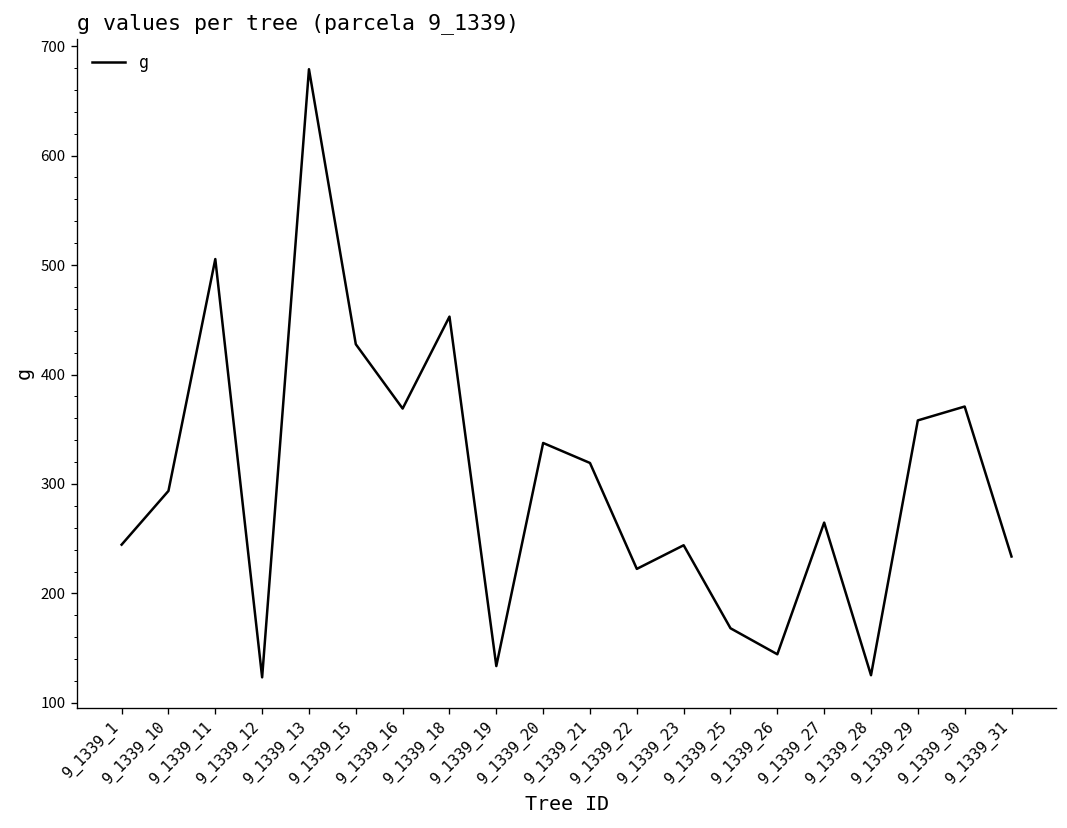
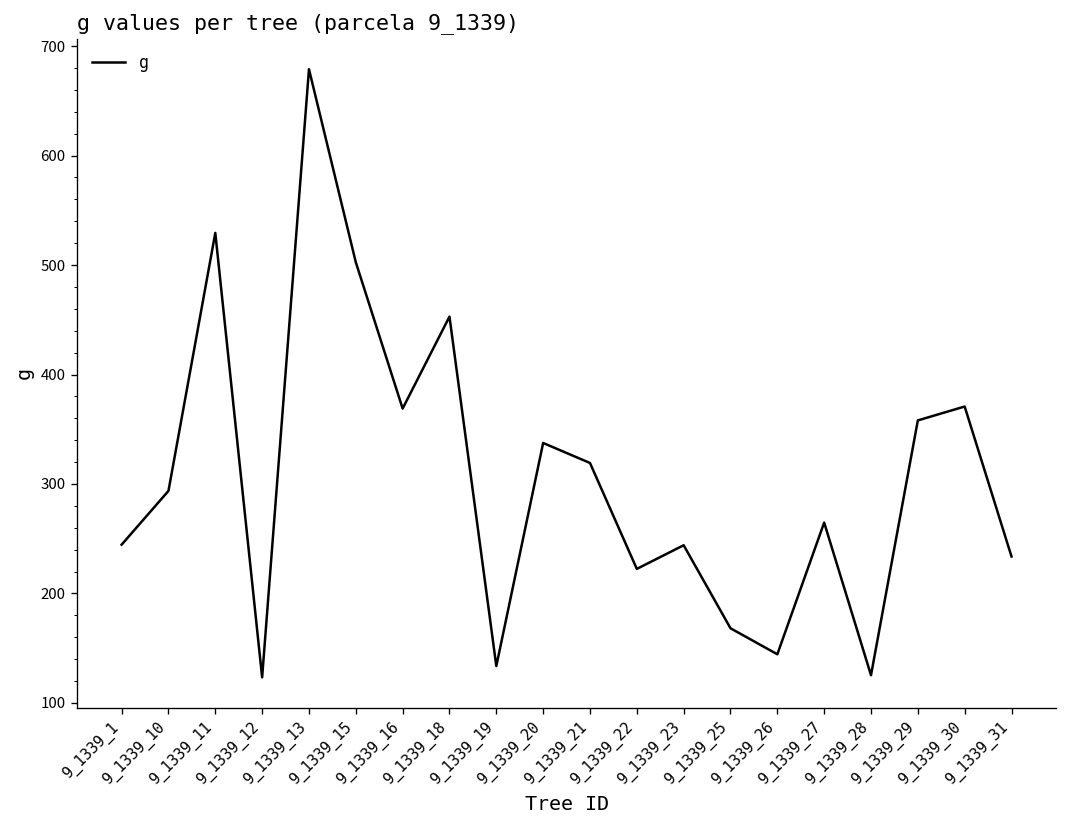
  {
    "9_1339_1": 240,
    "9_1339_10": 290,
-   "9_1339_11": 510,
+   "9_1339_11": 530,
    "9_1339_12": 120,
    "9_1339_13": 680,
-   "9_1339_15": 430,
+   "9_1339_15": 500,
    "9_1339_16": 370,
    "9_1339_18": 450,
    "9_1339_19": 130,
    "9_1339_20": 340,
    "9_1339_21": 320,
    "9_1339_22": 220,
    "9_1339_23": 240,
    "9_1339_25": 170,
    "9_1339_26": 140,
    "9_1339_27": 260,
    "9_1339_28": 130,
    "9_1339_29": 360,
    "9_1339_30": 370,
    "9_1339_31": 230
  }
